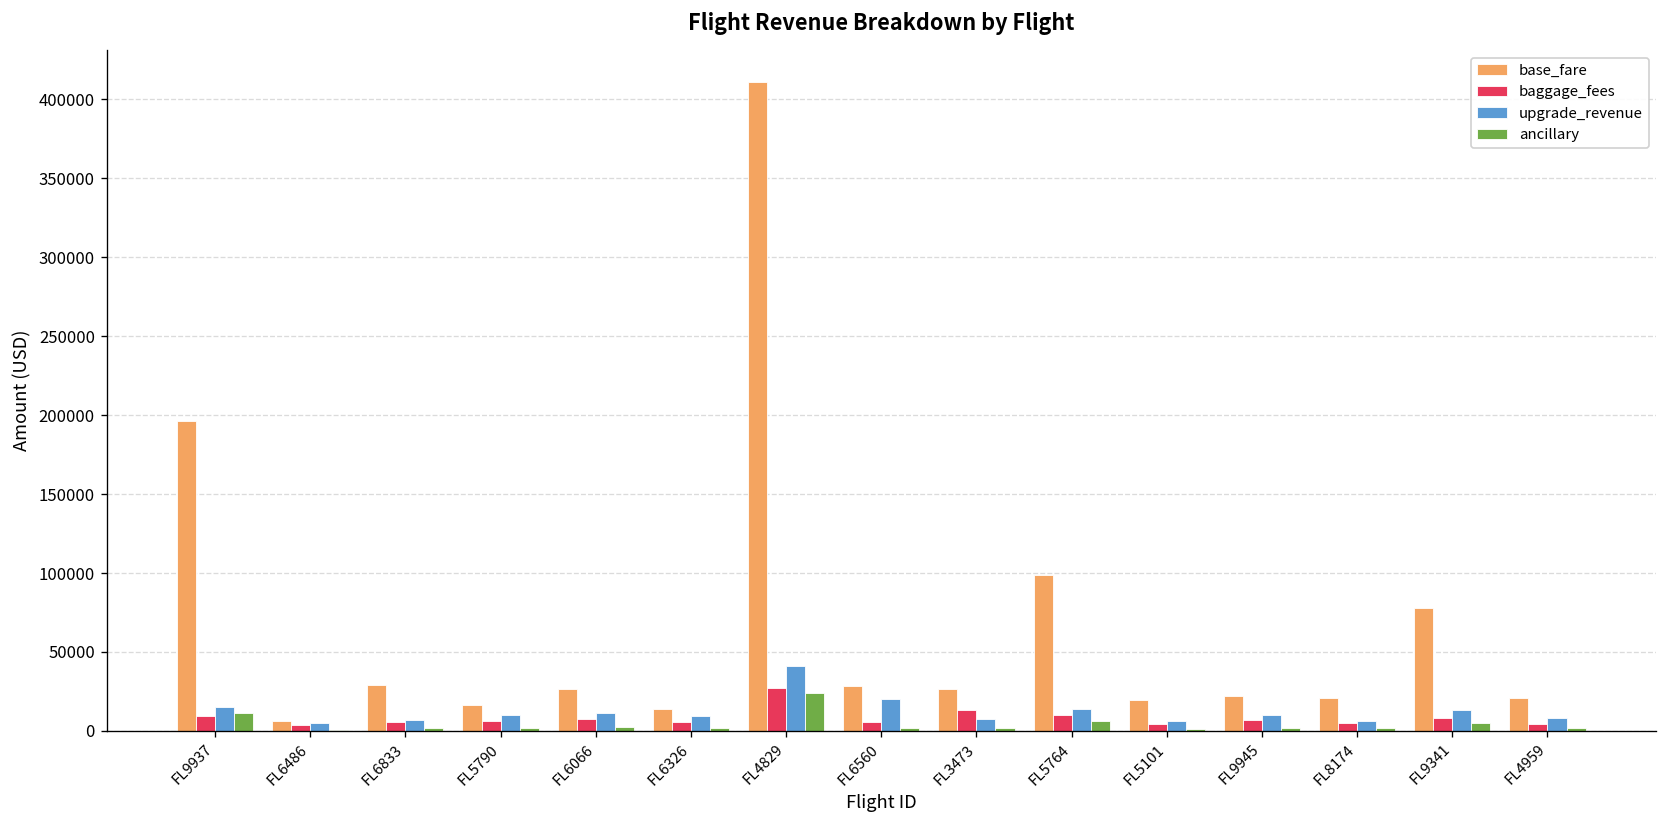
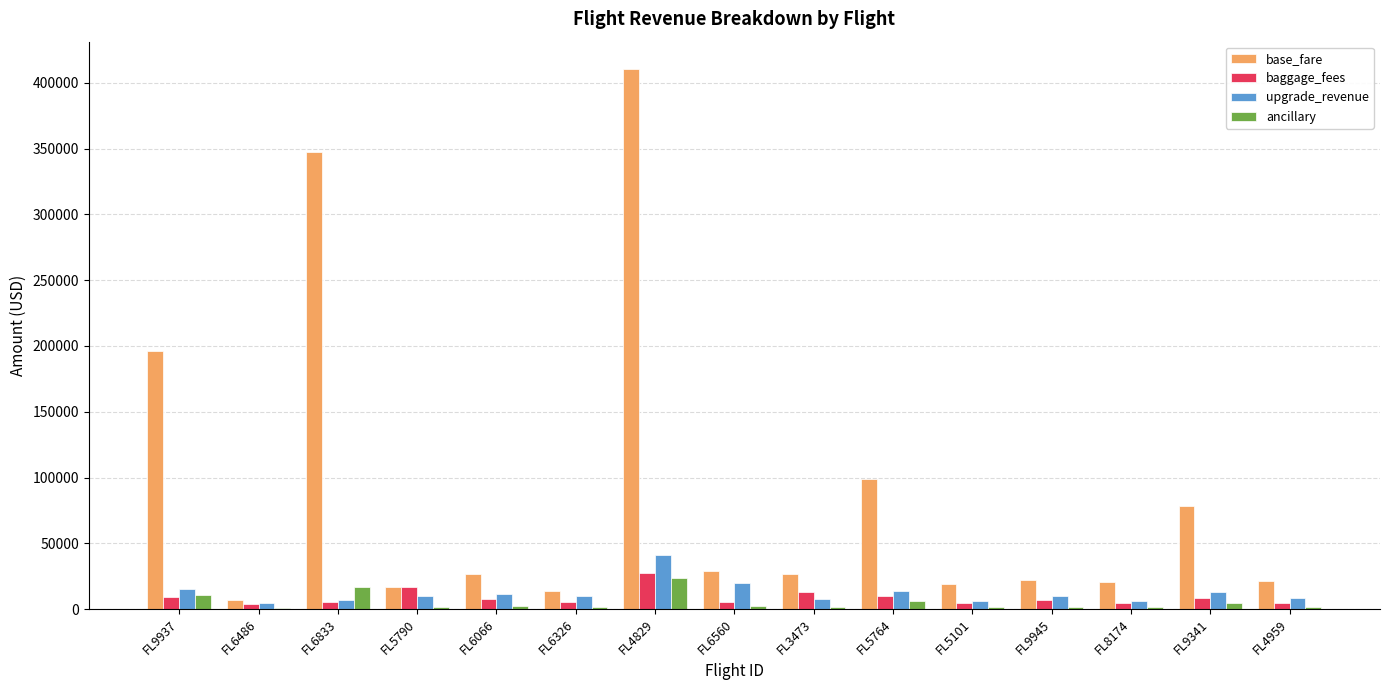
  {
    "base_fare": {
      "FL9937": 196000,
      "FL6486": 7000,
-     "FL6833": 29000,
+     "FL6833": 347000,
      "FL5790": 17000,
      "FL6066": 27000,
      "FL6326": 14000,
      "FL4829": 411000,
      "FL6560": 29000,
      "FL3473": 26000,
      "FL5764": 99000,
      "FL5101": 19000,
      "FL9945": 22000,
      "FL8174": 21000,
      "FL9341": 78000,
      "FL4959": 21000
    },
    "baggage_fees": {
      "FL9937": 10000,
      "FL6486": 4000,
      "FL6833": 5000,
-     "FL5790": 6000,
+     "FL5790": 17000,
      "FL6066": 7000,
      "FL6326": 5000,
      "FL4829": 27000,
      "FL6560": 6000,
      "FL3473": 13000,
      "FL5764": 10000,
      "FL5101": 4000,
      "FL9945": 7000,
      "FL8174": 5000,
      "FL9341": 8000,
      "FL4959": 5000
    },
    "upgrade_revenue": {
      "FL9937": 15000,
      "FL6486": 5000,
      "FL6833": 7000,
      "FL5790": 10000,
      "FL6066": 11000,
      "FL6326": 10000,
      "FL4829": 41000,
      "FL6560": 20000,
      "FL3473": 7000,
      "FL5764": 14000,
      "FL5101": 6000,
      "FL9945": 10000,
      "FL8174": 6000,
      "FL9341": 13000,
      "FL4959": 8000
    },
    "ancillary": {
      "FL9937": 11000,
-     "FL6833": 2000,
+     "FL6833": 17000,
      "FL6066": 2000,
      "FL4829": 24000,
      "FL6560": 2000,
      "FL3473": 2000,
      "FL5764": 6000,
      "FL9945": 2000,
      "FL9341": 5000
    }
  }
